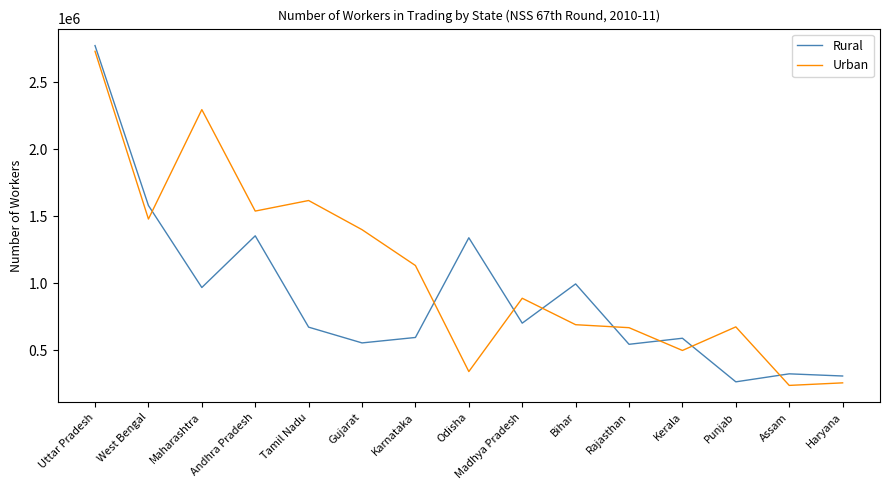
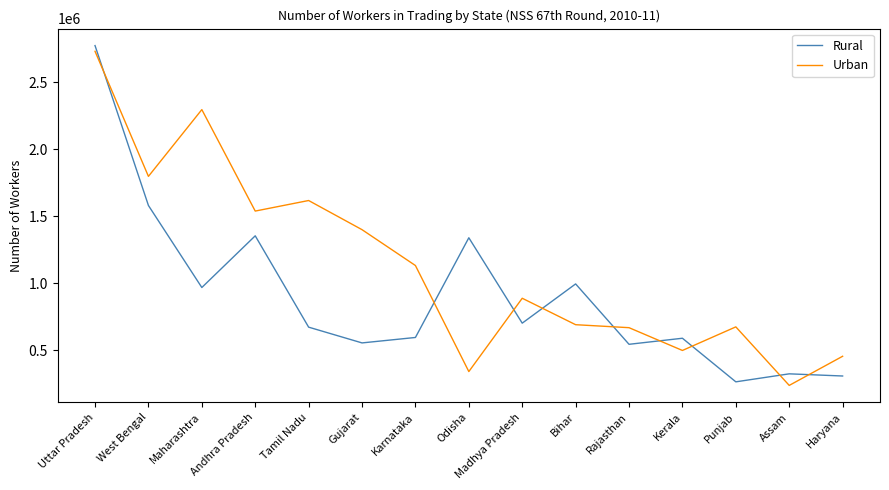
  {
    "Rural": {
      "Uttar Pradesh": 2770000,
      "West Bengal": 1580000,
      "Maharashtra": 970000,
      "Andhra Pradesh": 1350000,
      "Tamil Nadu": 670000,
      "Gujarat": 550000,
      "Karnataka": 590000,
      "Odisha": 1340000,
      "Madhya Pradesh": 700000,
      "Bihar": 990000,
      "Rajasthan": 540000,
      "Kerala": 590000,
      "Punjab": 260000,
      "Assam": 320000,
      "Haryana": 310000
    },
    "Urban": {
      "Uttar Pradesh": 2730000,
-     "West Bengal": 1480000,
+     "West Bengal": 1800000,
      "Maharashtra": 2300000,
      "Andhra Pradesh": 1540000,
      "Tamil Nadu": 1620000,
      "Gujarat": 1400000,
      "Karnataka": 1130000,
      "Odisha": 340000,
      "Madhya Pradesh": 890000,
      "Bihar": 690000,
      "Rajasthan": 670000,
      "Kerala": 500000,
      "Punjab": 670000,
      "Assam": 240000,
-     "Haryana": 260000
+     "Haryana": 450000
    }
  }
